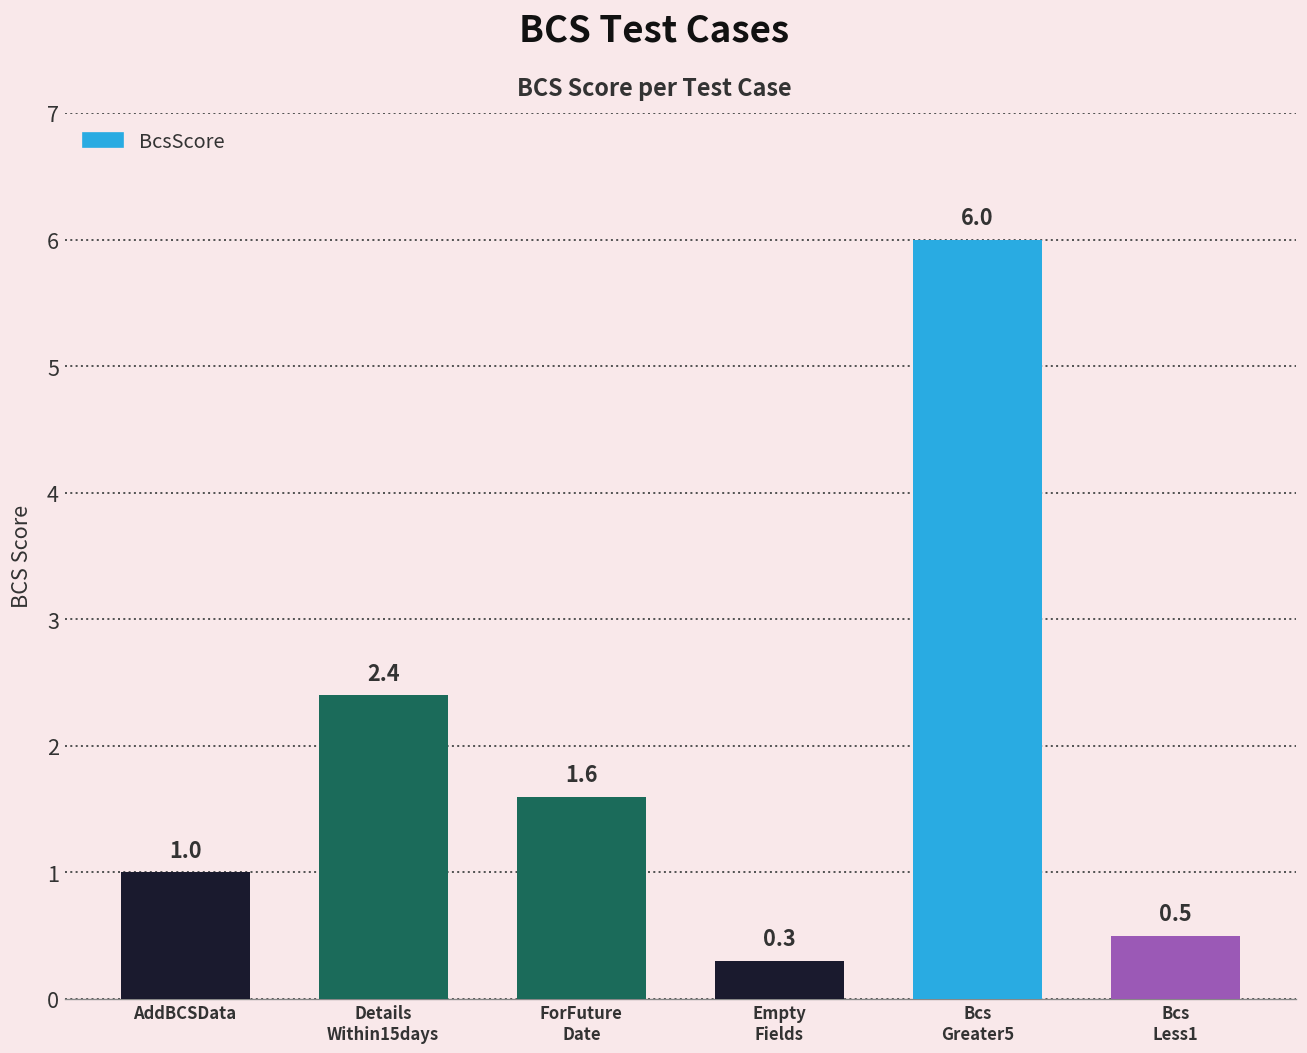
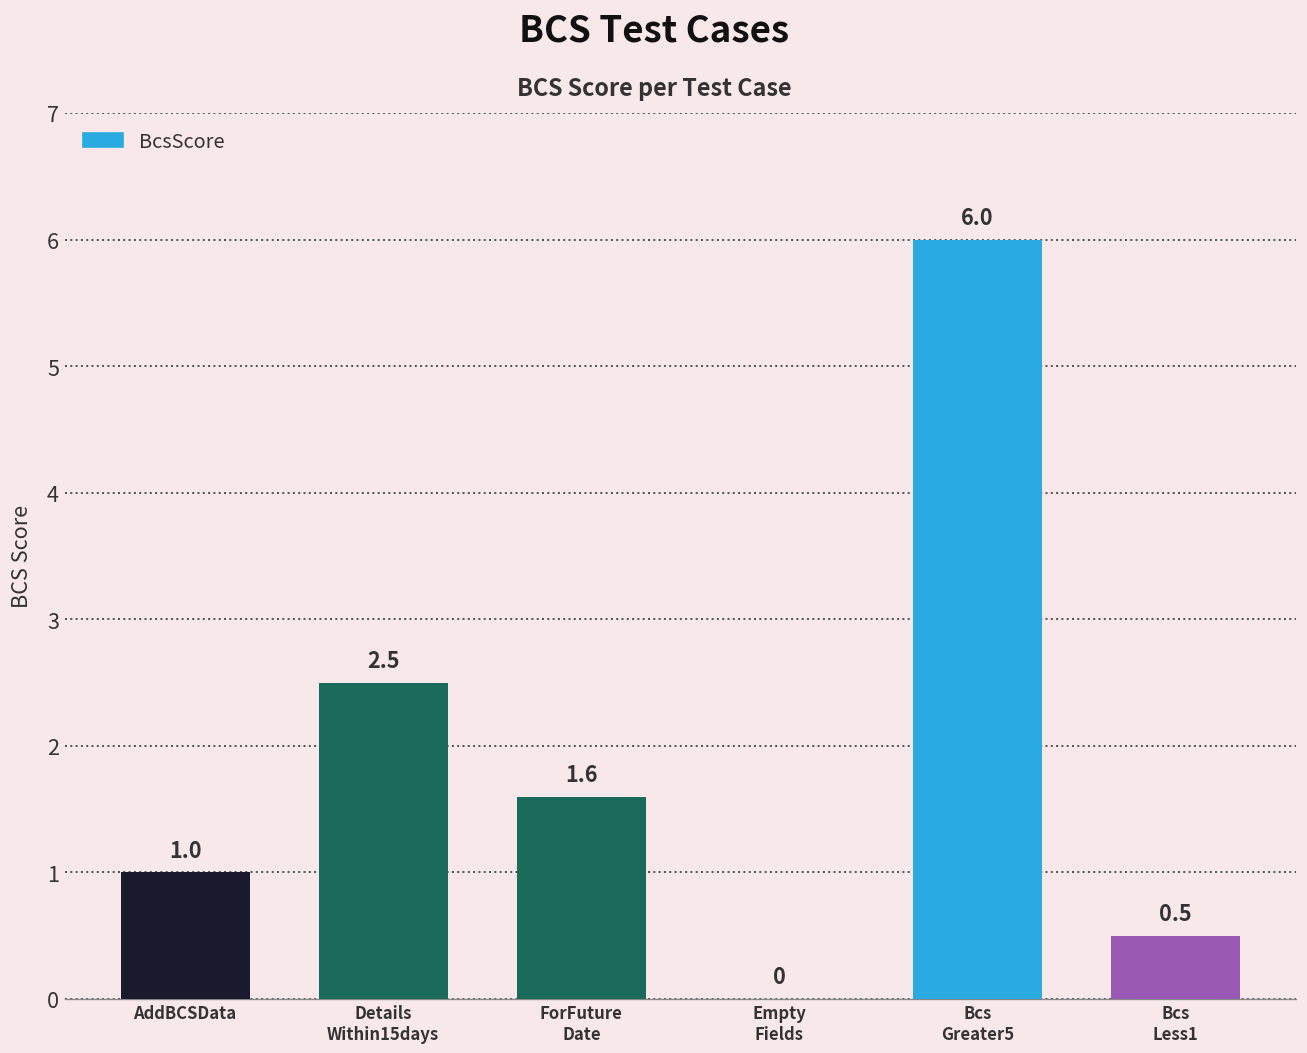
  {
    "AddBCSData": 1.0,
-   "Details Within15days": 2.4,
+   "Details Within15days": 2.5,
    "ForFuture Date": 1.6,
-   "Empty Fields": 0.3,
+   "Empty Fields": 0,
    "Bcs Greater5": 6.0,
    "Bcs Less1": 0.5
  }
